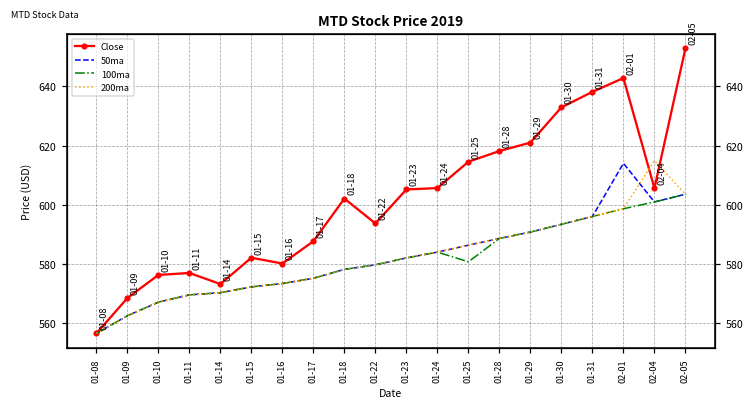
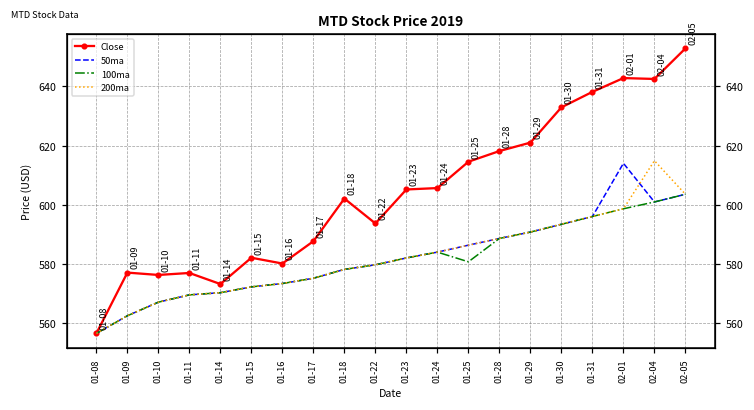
  {
    "Close": {
-     "01-09": 568,
-     "02-04": 606
+     "01-09": 577,
+     "02-04": 643
    },
    "50ma": {
      "02-01": 614
    },
    "100ma": {
      "01-25": 581
    },
    "200ma": {
      "02-04": 615
    }
  }
